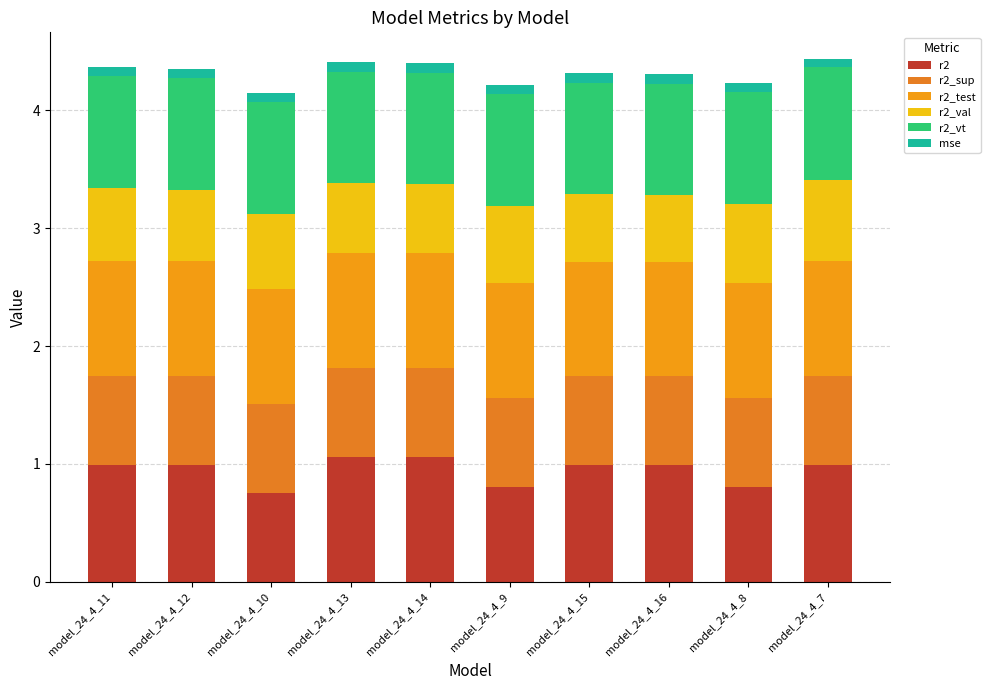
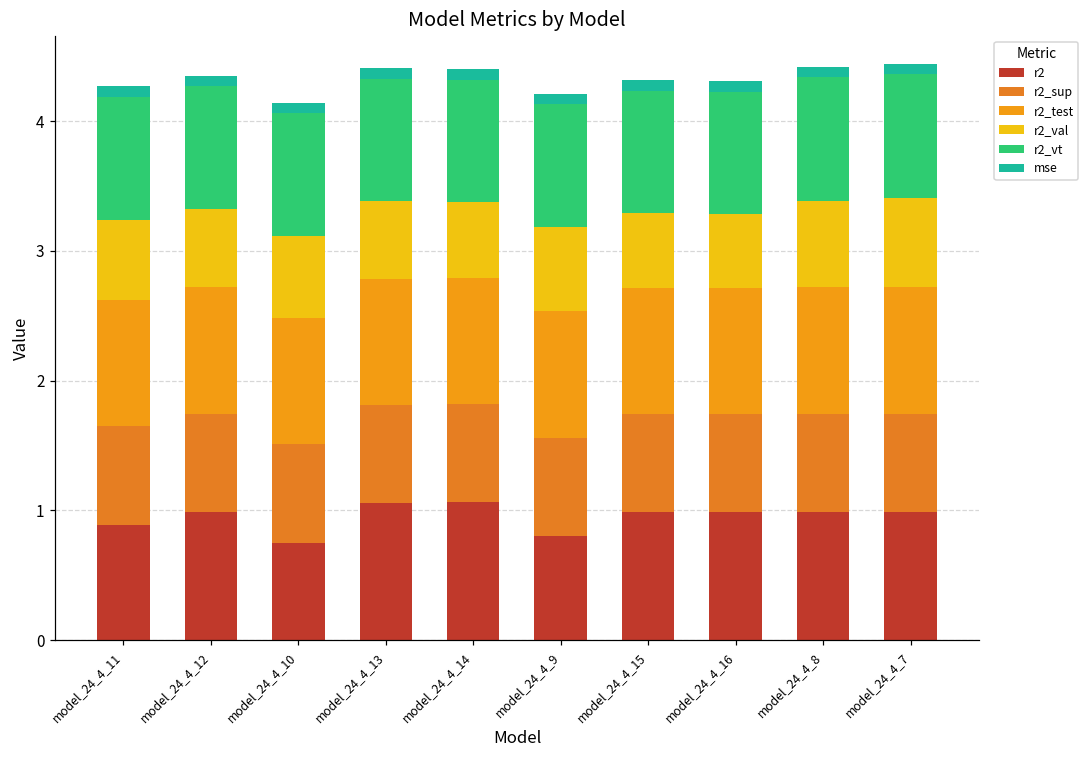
  {
    "r2": {
-     "model_24_4_11": 0.99,
+     "model_24_4_11": 0.89,
      "model_24_4_12": 0.99,
      "model_24_4_10": 0.75,
      "model_24_4_13": 1.06,
      "model_24_4_14": 1.06,
      "model_24_4_9": 0.80,
      "model_24_4_15": 0.99,
      "model_24_4_16": 0.99,
-     "model_24_4_8": 0.80,
+     "model_24_4_8": 0.99,
      "model_24_4_7": 0.99
    }
  }
